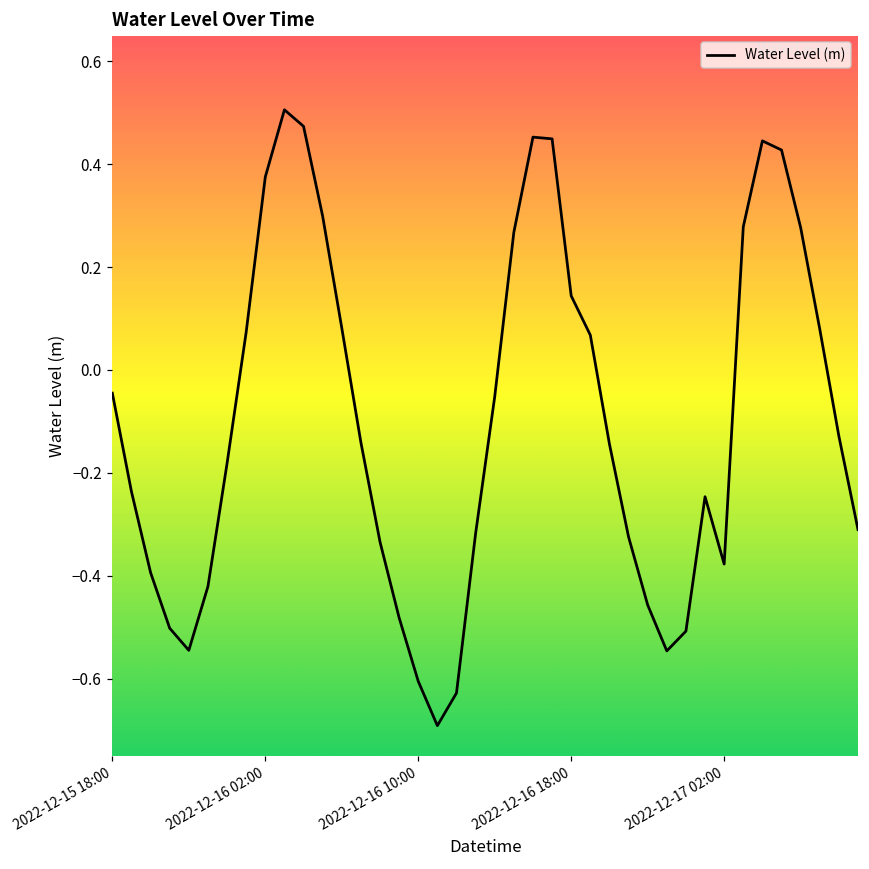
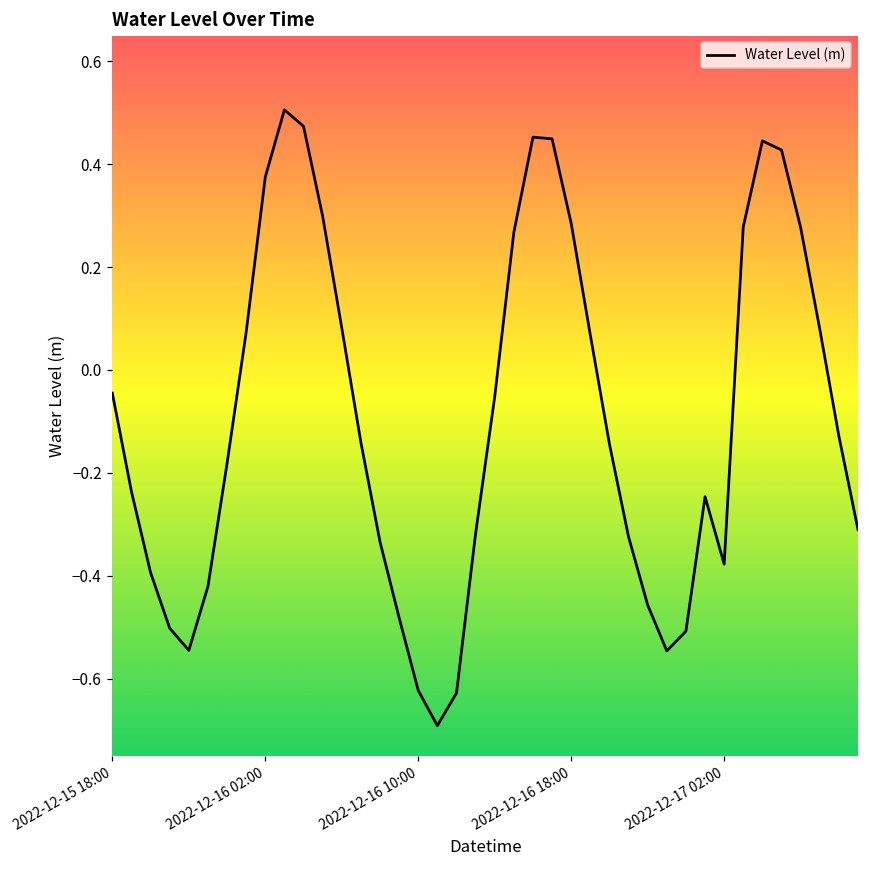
  {
    "2022-12-15 18:00": -0.05,
    "2022-12-16 02:00": 0.38,
-   "2022-12-16 10:00": -0.61,
-   "2022-12-16 18:00": 0.14,
+   "2022-12-16 10:00": -0.62,
+   "2022-12-16 18:00": 0.28,
    "2022-12-17 02:00": -0.38
  }
